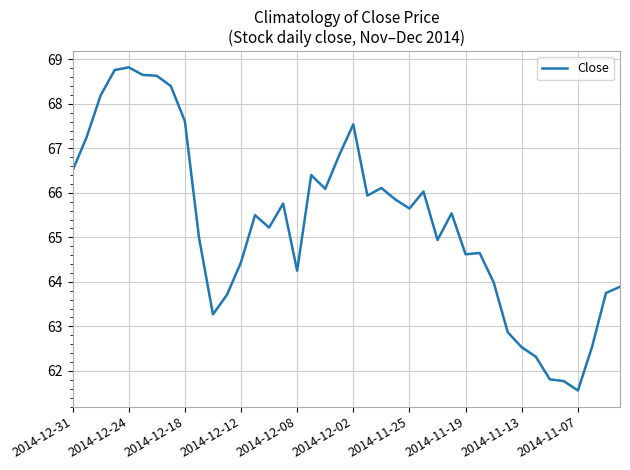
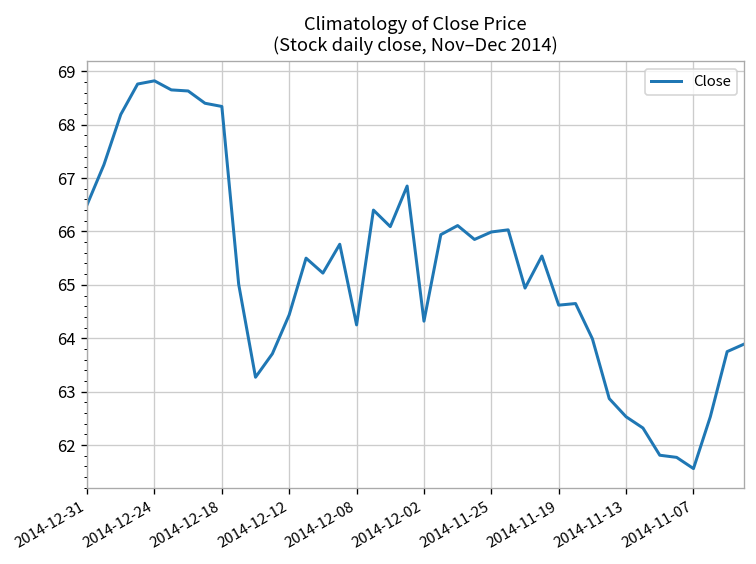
  {
    "2014-12-31": 66.5,
    "2014-12-24": 68.8,
-   "2014-12-18": 67.6,
+   "2014-12-18": 68.3,
    "2014-12-12": 64.4,
    "2014-12-08": 64.3,
-   "2014-12-02": 67.5,
-   "2014-11-25": 65.7,
+   "2014-12-02": 64.3,
+   "2014-11-25": 66.0,
    "2014-11-19": 64.6,
    "2014-11-13": 62.5,
    "2014-11-07": 61.6
  }
